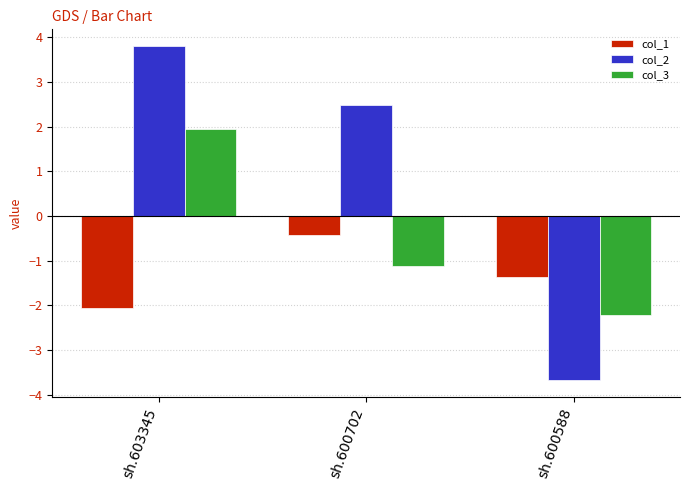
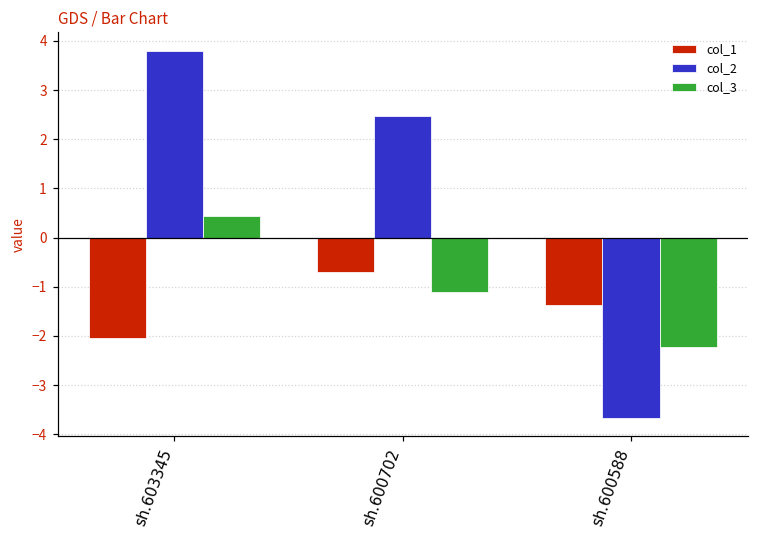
  {
    "col_1": {
      "sh.603345": -2.0,
-     "sh.600702": -0.4,
+     "sh.600702": -0.7,
      "sh.600588": -1.4
    },
    "col_2": {
      "sh.603345": 3.8,
      "sh.600702": 2.5,
      "sh.600588": -3.7
    },
    "col_3": {
-     "sh.603345": 2.0,
+     "sh.603345": 0.4,
      "sh.600702": -1.1,
      "sh.600588": -2.2
    }
  }
